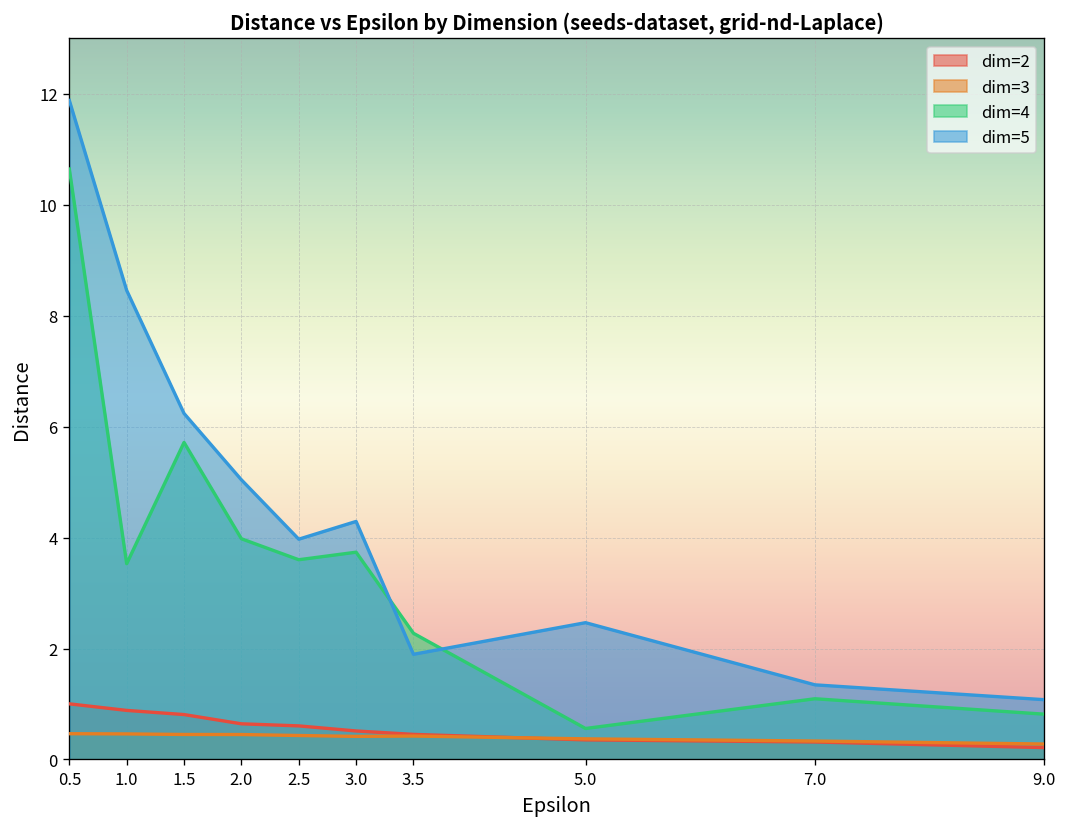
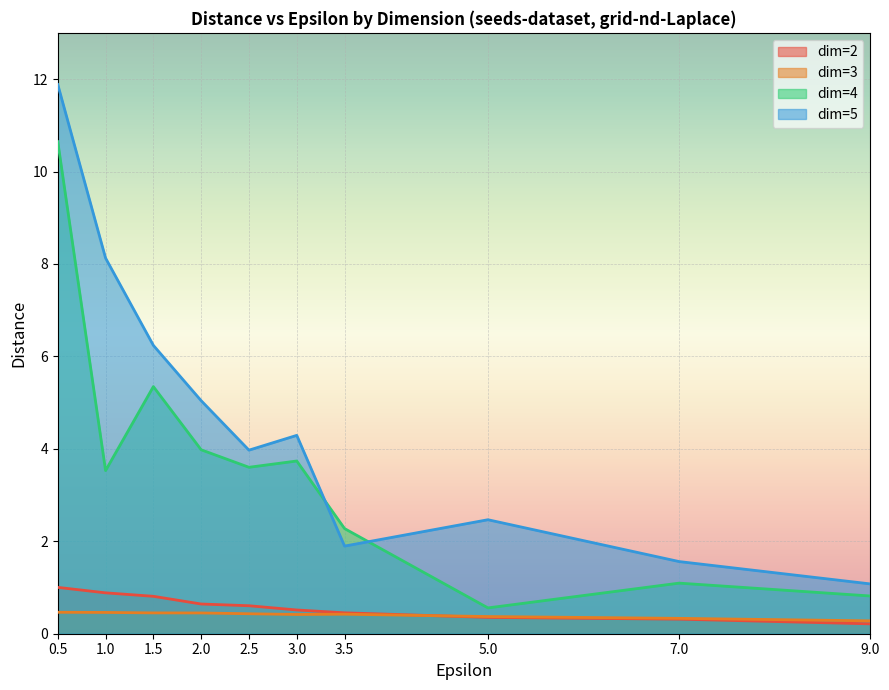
  {
    "dim=4": {
      "0.5": 10.6,
      "1.0": 3.5,
-     "1.5": 5.7,
+     "1.5": 5.3,
      "2.0": 4.0,
      "2.5": 3.6,
      "3.0": 3.7,
      "3.5": 2.3,
      "5.0": 0.6,
      "7.0": 1.1,
      "9.0": 0.8
    },
    "dim=5": {
      "0.5": 11.9,
-     "1.0": 8.5,
+     "1.0": 8.1,
      "1.5": 6.2,
      "2.0": 5.0,
      "2.5": 4.0,
      "3.0": 4.3,
      "3.5": 1.9,
      "5.0": 2.5,
-     "7.0": 1.3,
+     "7.0": 1.6,
      "9.0": 1.1
    }
  }
